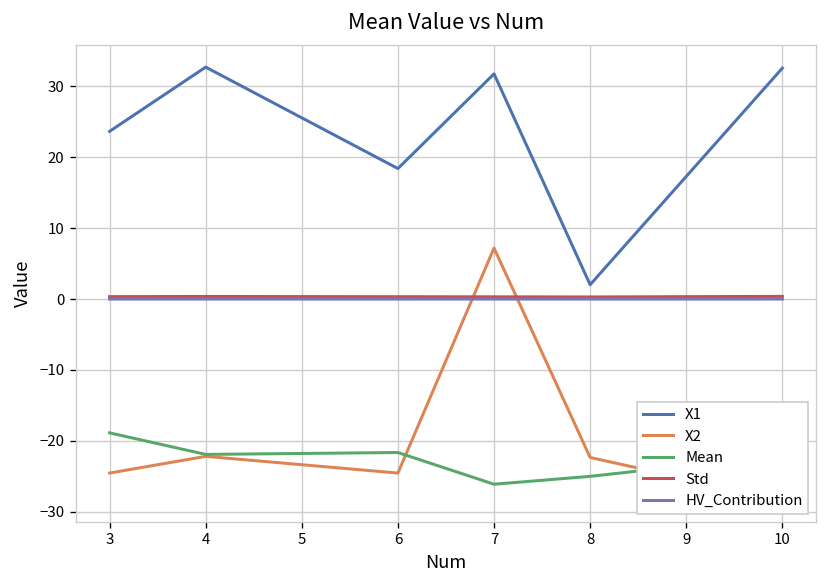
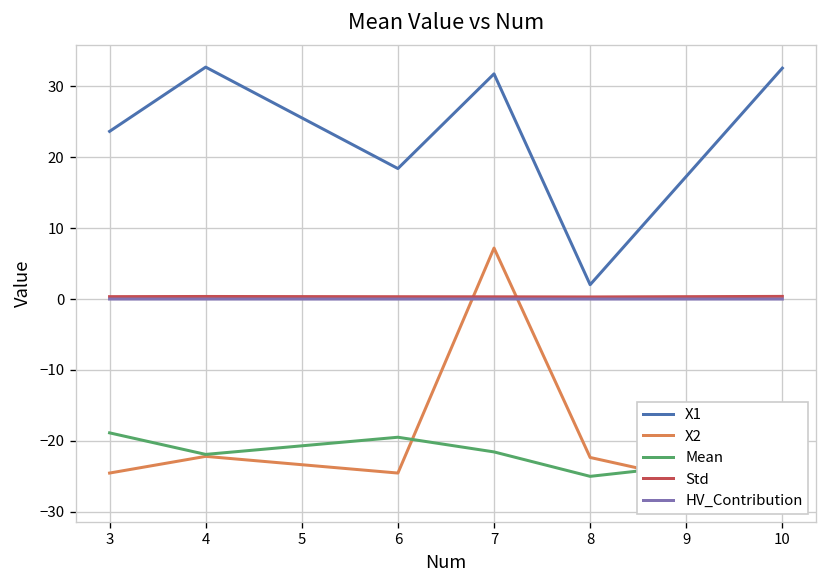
  {
    "Mean": {
      "3": -19,
-     "6": -22,
-     "7": -26,
+     "6": -19,
+     "7": -22,
      "8": -25
    }
  }
